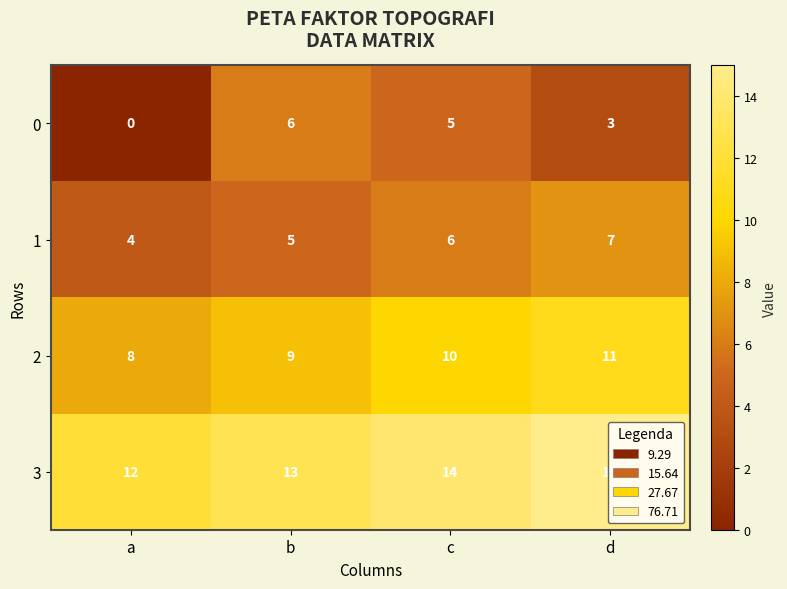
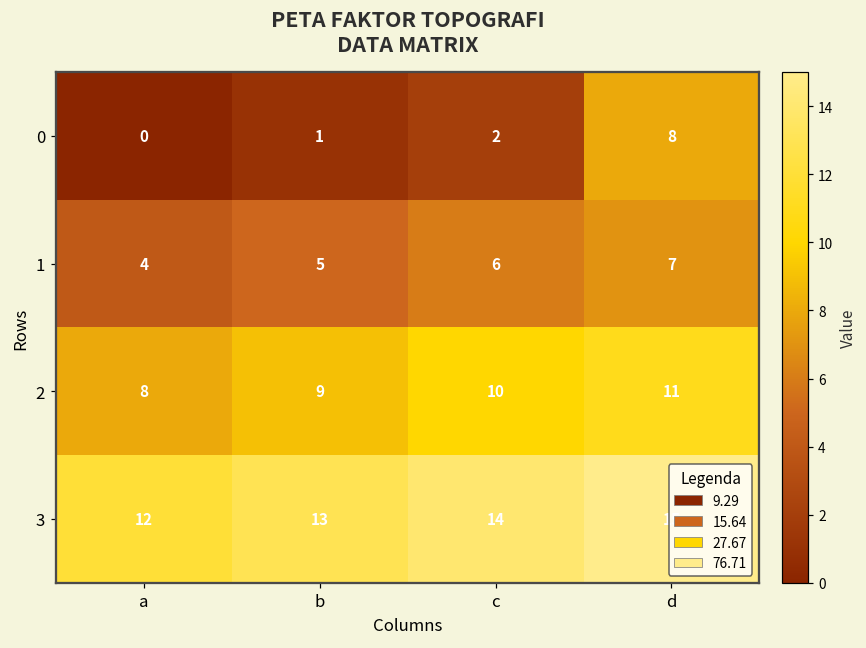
  {
    "0": {
      "a": 0,
-     "b": 6,
-     "c": 5,
-     "d": 3
+     "b": 1,
+     "c": 2,
+     "d": 8
    },
    "1": {
      "a": 4,
      "b": 5,
      "c": 6,
      "d": 7
    },
    "2": {
      "a": 8,
      "b": 9,
      "c": 10,
      "d": 11
    },
    "3": {
      "a": 12,
      "b": 13,
      "c": 14
    }
  }
